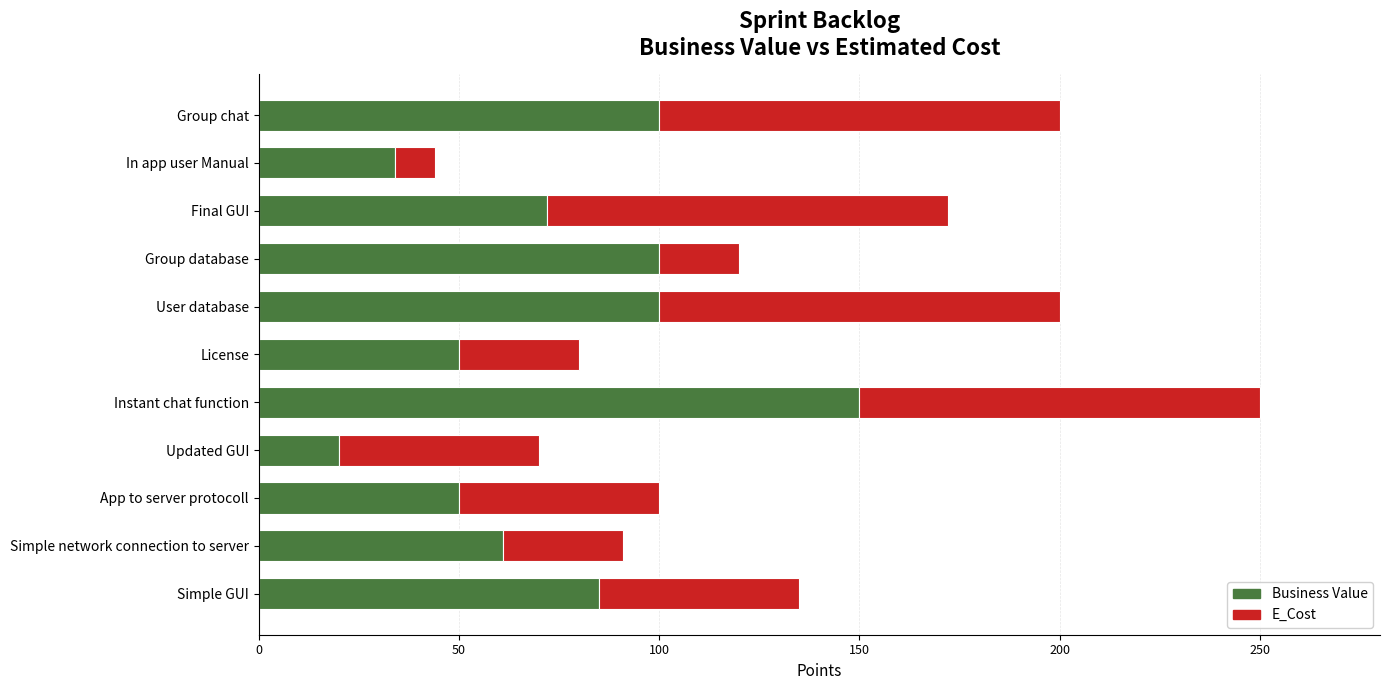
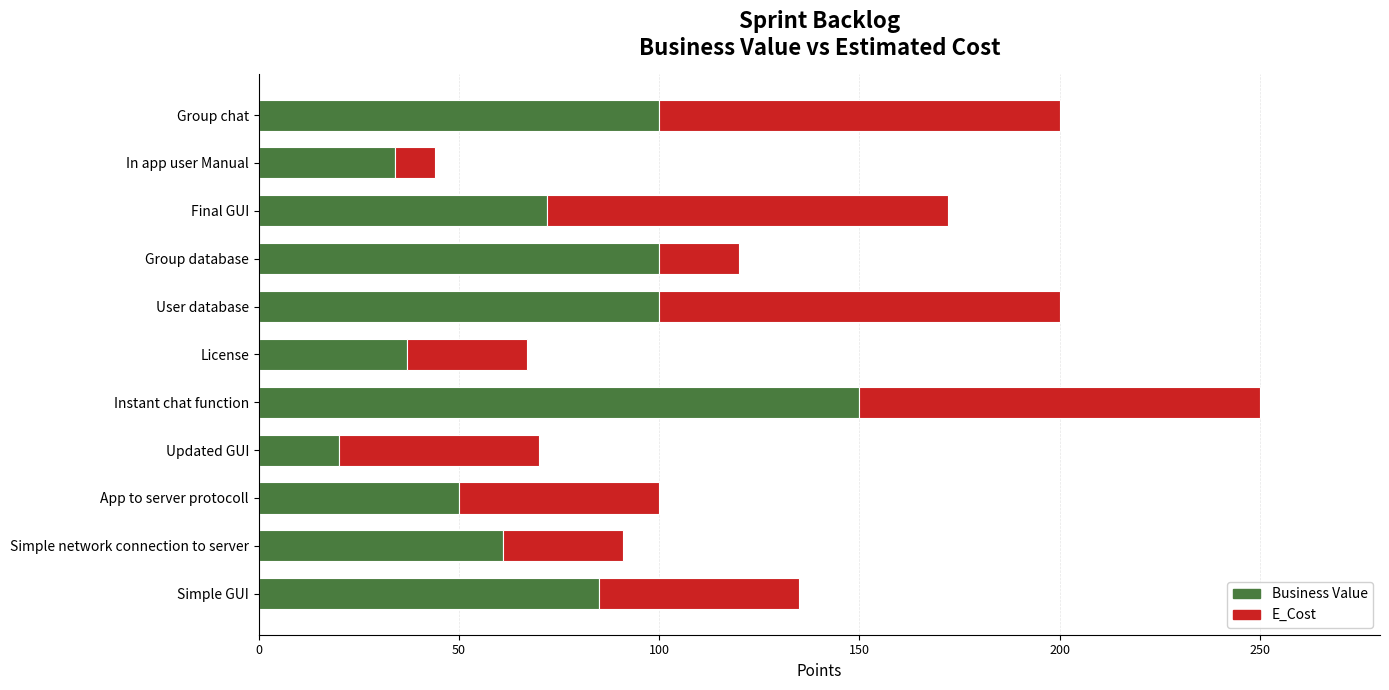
  {
    "Business Value": {
      "Group chat": 100,
      "In app user Manual": 34,
      "Final GUI": 72,
      "Group database": 100,
      "User database": 100,
-     "License": 50,
+     "License": 37,
      "Instant chat function": 150,
      "Updated GUI": 20,
      "App to server protocoll": 50,
      "Simple network connection to server": 61,
      "Simple GUI": 85
    },
    "E_Cost": {
      "Group chat": 100,
      "In app user Manual": 10,
      "Final GUI": 100,
      "Group database": 20,
      "User database": 100,
      "License": 30,
      "Instant chat function": 100,
      "Updated GUI": 50,
      "App to server protocoll": 50,
      "Simple network connection to server": 30,
      "Simple GUI": 50
    }
  }
